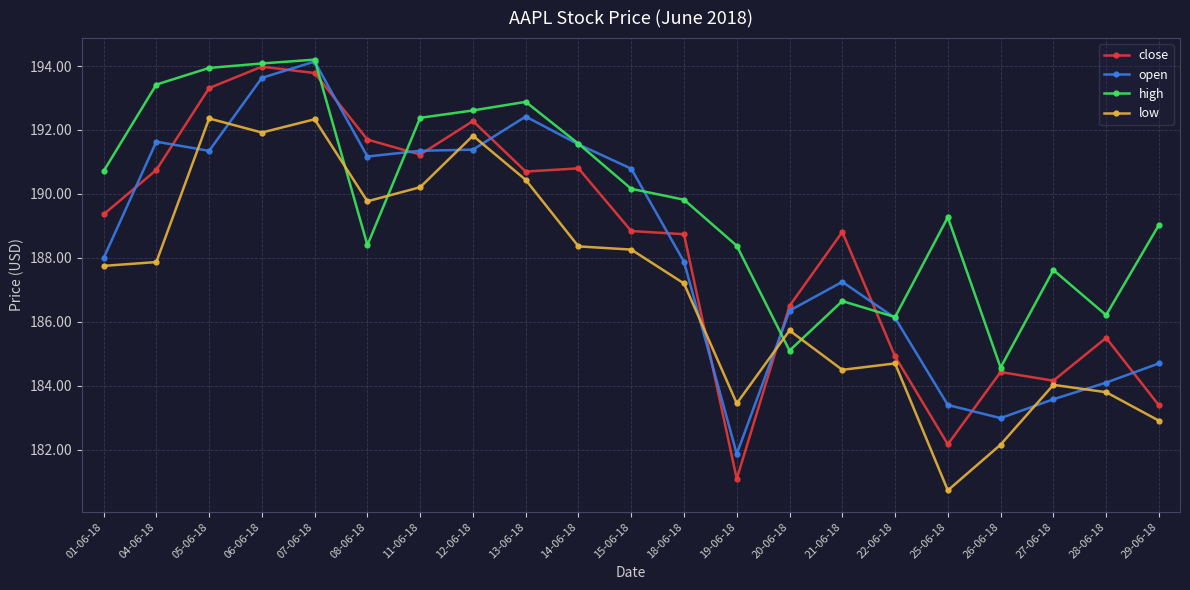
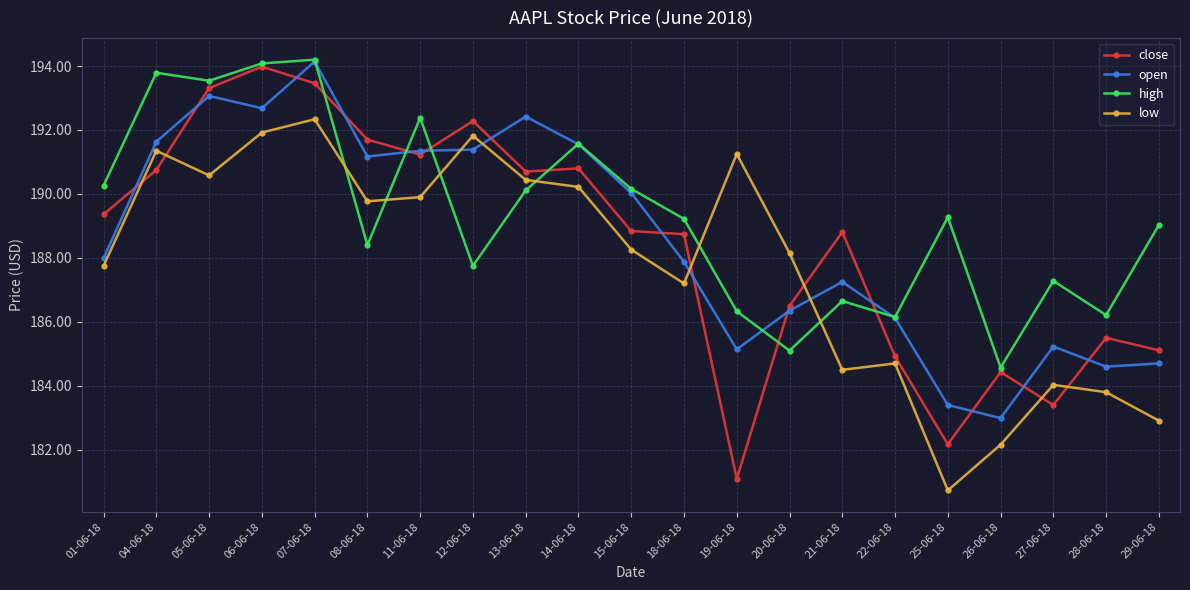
  {
    "close": {
      "01-06-18": 189.4,
      "04-06-18": 190.8,
      "05-06-18": 193.3,
      "06-06-18": 194.0,
-     "07-06-18": 193.8,
+     "07-06-18": 193.5,
      "08-06-18": 191.7,
      "11-06-18": 191.2,
      "12-06-18": 192.3,
      "13-06-18": 190.7,
      "14-06-18": 190.8,
      "15-06-18": 188.8,
      "18-06-18": 188.7,
      "19-06-18": 181.1,
      "20-06-18": 186.5,
      "21-06-18": 188.8,
      "22-06-18": 184.9,
      "25-06-18": 182.2,
      "26-06-18": 184.4,
-     "27-06-18": 184.2,
+     "27-06-18": 183.4,
      "28-06-18": 185.5,
-     "29-06-18": 183.4
+     "29-06-18": 185.1
    },
    "open": {
      "01-06-18": 188.0,
      "04-06-18": 191.6,
-     "05-06-18": 191.3,
-     "06-06-18": 193.6,
+     "05-06-18": 193.1,
+     "06-06-18": 192.7,
      "08-06-18": 191.2,
      "11-06-18": 191.4,
      "12-06-18": 191.4,
      "13-06-18": 192.4,
-     "15-06-18": 190.8,
+     "15-06-18": 190.0,
      "18-06-18": 187.9,
-     "19-06-18": 181.9,
+     "19-06-18": 185.1,
      "20-06-18": 186.4,
      "21-06-18": 187.3,
      "25-06-18": 183.4,
      "26-06-18": 183.0,
-     "27-06-18": 183.6,
-     "28-06-18": 184.1,
+     "27-06-18": 185.2,
+     "28-06-18": 184.6,
      "29-06-18": 184.7
    },
    "high": {
-     "01-06-18": 190.7,
-     "04-06-18": 193.4,
-     "05-06-18": 193.9,
+     "01-06-18": 190.3,
+     "04-06-18": 193.8,
+     "05-06-18": 193.5,
      "06-06-18": 194.1,
      "08-06-18": 188.4,
      "11-06-18": 192.4,
-     "12-06-18": 192.6,
-     "13-06-18": 192.9,
+     "12-06-18": 187.8,
+     "13-06-18": 190.1,
      "15-06-18": 190.2,
-     "18-06-18": 189.8,
-     "19-06-18": 188.4,
+     "18-06-18": 189.2,
+     "19-06-18": 186.3,
      "20-06-18": 185.1,
      "21-06-18": 186.7,
      "25-06-18": 189.3,
      "26-06-18": 184.6,
-     "27-06-18": 187.6,
+     "27-06-18": 187.3,
      "28-06-18": 186.2,
      "29-06-18": 189.0
    },
    "low": {
      "01-06-18": 187.8,
-     "04-06-18": 187.9,
-     "05-06-18": 192.4,
+     "04-06-18": 191.4,
+     "05-06-18": 190.6,
      "06-06-18": 191.9,
      "07-06-18": 192.3,
      "08-06-18": 189.8,
-     "11-06-18": 190.2,
+     "11-06-18": 189.9,
      "12-06-18": 191.8,
      "13-06-18": 190.4,
-     "14-06-18": 188.4,
+     "14-06-18": 190.2,
      "15-06-18": 188.3,
      "18-06-18": 187.2,
-     "19-06-18": 183.5,
-     "20-06-18": 185.7,
+     "19-06-18": 191.3,
+     "20-06-18": 188.2,
      "21-06-18": 184.5,
      "22-06-18": 184.7,
      "25-06-18": 180.7,
      "26-06-18": 182.2,
      "27-06-18": 184.0,
      "28-06-18": 183.8,
      "29-06-18": 182.9
    }
  }
